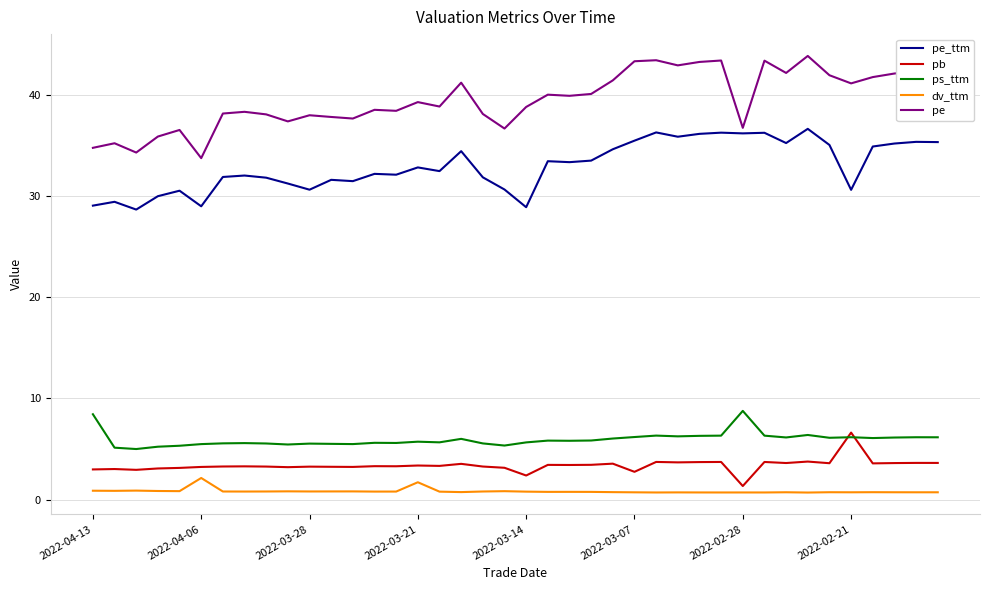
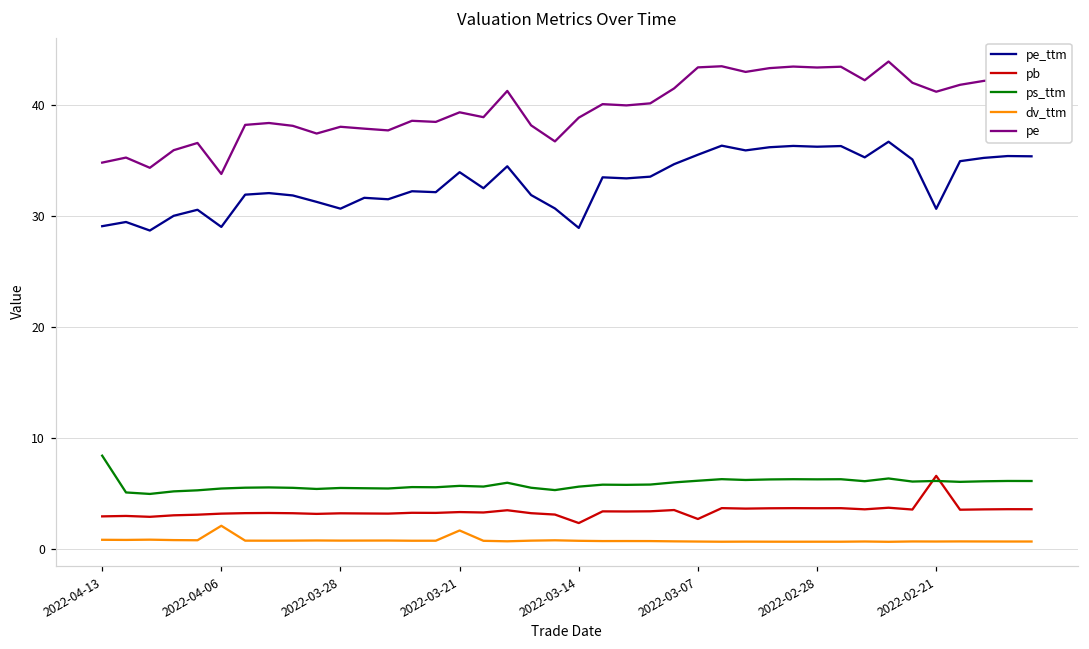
  {
    "pe_ttm": {
      "2022-04-13": 29.1,
      "2022-04-06": 29.0,
      "2022-03-28": 30.6,
-     "2022-03-21": 32.8,
+     "2022-03-21": 33.9,
      "2022-03-14": 28.9,
      "2022-03-07": 35.5,
      "2022-02-28": 36.2,
      "2022-02-21": 30.6
    },
    "pb": {
      "2022-04-13": 3.0,
      "2022-04-06": 3.2,
      "2022-03-28": 3.3,
      "2022-03-21": 3.4,
      "2022-03-14": 2.4,
      "2022-03-07": 2.7,
-     "2022-02-28": 1.3,
+     "2022-02-28": 3.7,
      "2022-02-21": 6.6
    },
    "ps_ttm": {
      "2022-04-13": 8.4,
      "2022-04-06": 5.5,
      "2022-03-28": 5.5,
      "2022-03-21": 5.7,
      "2022-03-14": 5.7,
      "2022-03-07": 6.2,
-     "2022-02-28": 8.8,
+     "2022-02-28": 6.3,
      "2022-02-21": 6.2
    },
    "dv_ttm": {
      "2022-04-13": 0.9,
      "2022-04-06": 2.1,
      "2022-03-28": 0.8,
      "2022-03-21": 1.7,
      "2022-03-14": 0.8,
      "2022-03-07": 0.7,
      "2022-02-28": 0.7,
      "2022-02-21": 0.7
    },
    "pe": {
      "2022-04-13": 34.8,
      "2022-04-06": 33.8,
      "2022-03-28": 38.0,
      "2022-03-21": 39.3,
      "2022-03-14": 38.8,
      "2022-03-07": 43.3,
-     "2022-02-28": 36.8,
+     "2022-02-28": 43.3,
      "2022-02-21": 41.2
    }
  }
